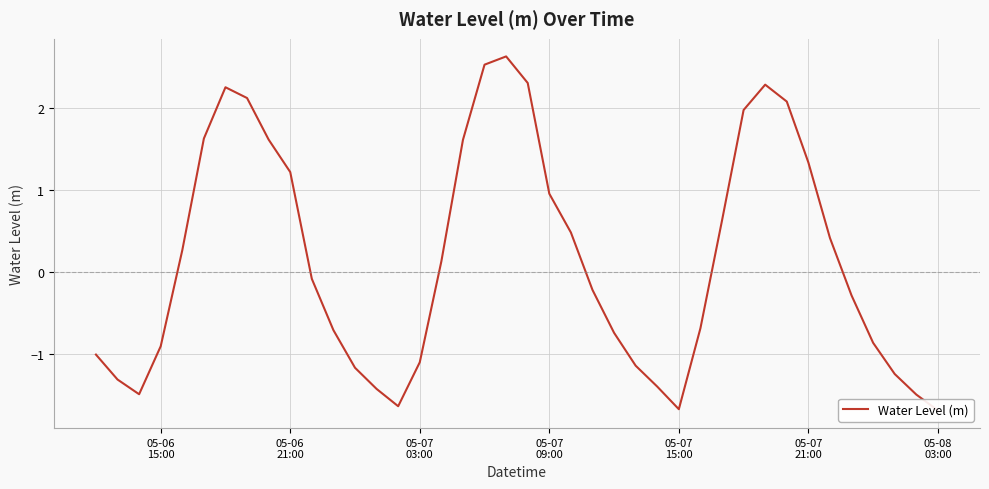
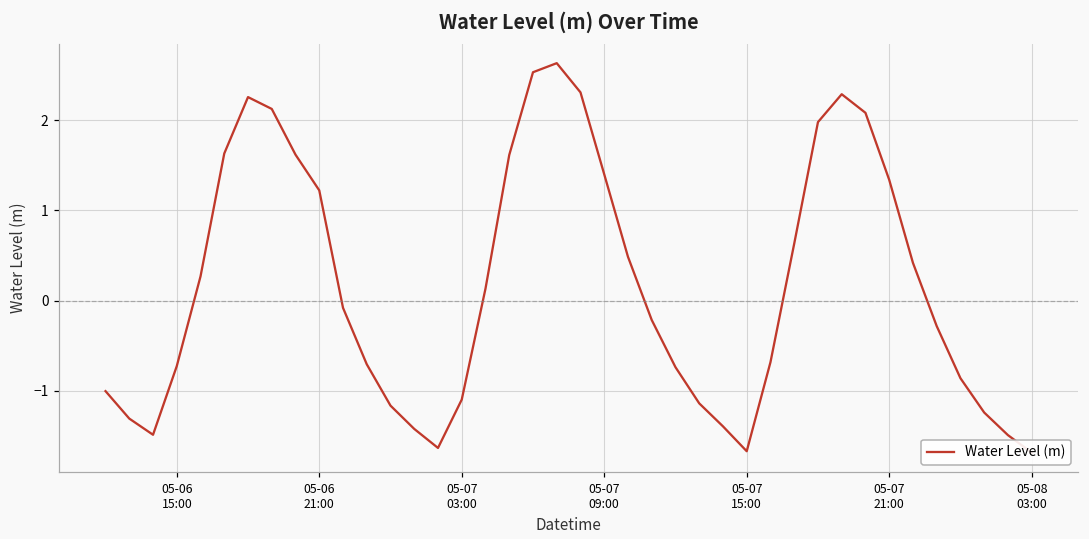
  {
-   "05-06 15:00": -0.9,
+   "05-06 15:00": -0.7,
    "05-06 21:00": 1.2,
    "05-07 03:00": -1.1,
-   "05-07 09:00": 1.0,
+   "05-07 09:00": 1.4,
    "05-07 15:00": -1.7,
    "05-07 21:00": 1.3
  }
